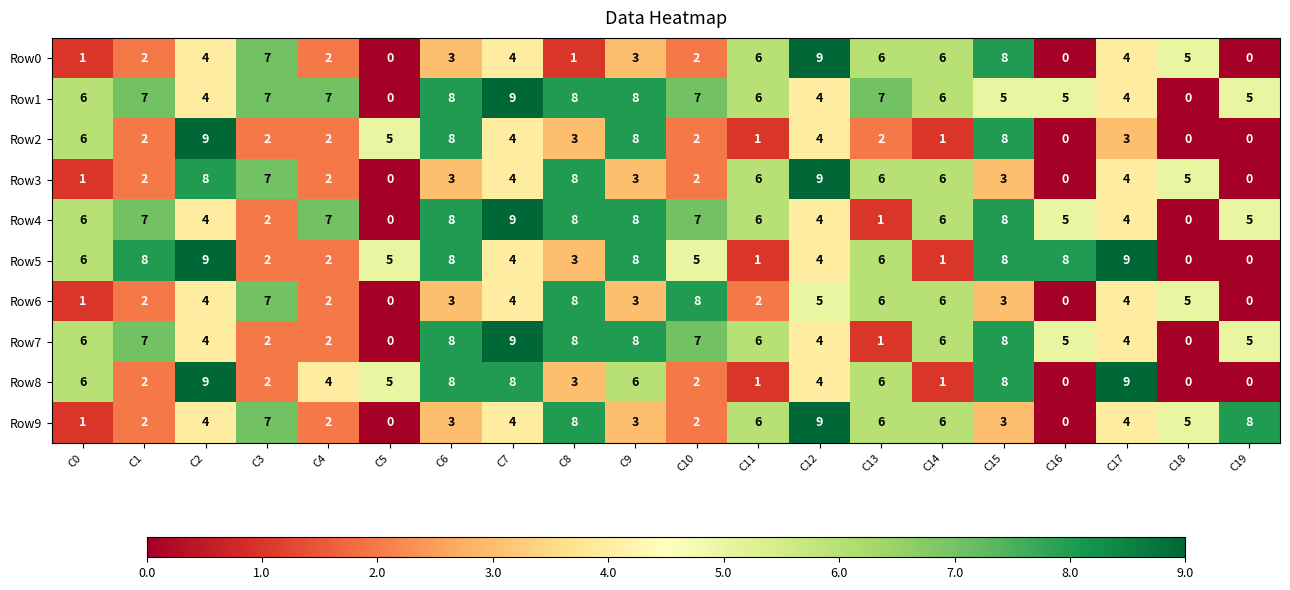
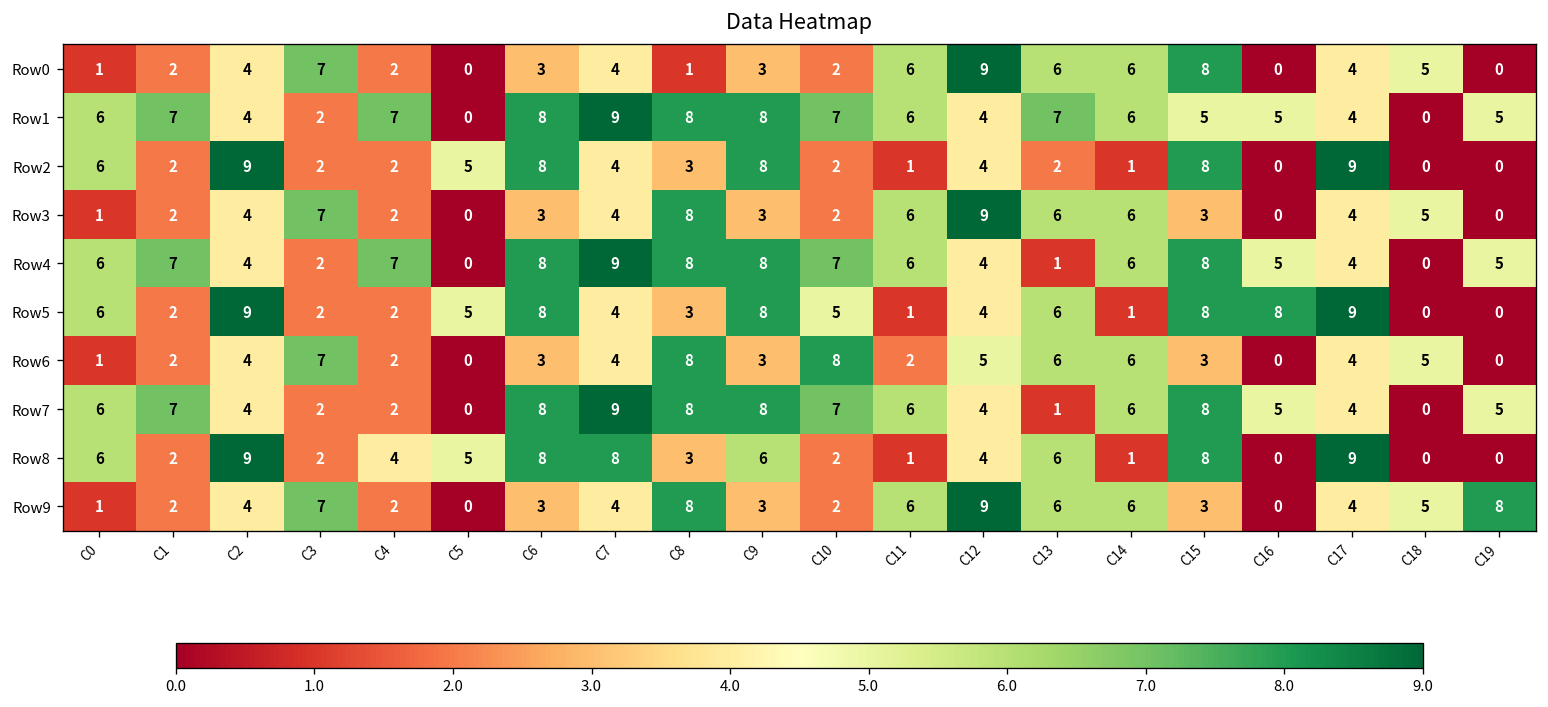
  {
    "Row0": {
      "C0": 1,
      "C1": 2,
      "C2": 4,
      "C3": 7,
      "C4": 2,
      "C5": 0,
      "C6": 3,
      "C7": 4,
      "C8": 1,
      "C9": 3,
      "C10": 2,
      "C11": 6,
      "C12": 9,
      "C13": 6,
      "C14": 6,
      "C15": 8,
      "C16": 0,
      "C17": 4,
      "C18": 5,
      "C19": 0
    },
    "Row1": {
      "C0": 6,
      "C1": 7,
      "C2": 4,
-     "C3": 7,
+     "C3": 2,
      "C4": 7,
      "C5": 0,
      "C6": 8,
      "C7": 9,
      "C8": 8,
      "C9": 8,
      "C10": 7,
      "C11": 6,
      "C12": 4,
      "C13": 7,
      "C14": 6,
      "C15": 5,
      "C16": 5,
      "C17": 4,
      "C18": 0,
      "C19": 5
    },
    "Row2": {
      "C0": 6,
      "C1": 2,
      "C2": 9,
      "C3": 2,
      "C4": 2,
      "C5": 5,
      "C6": 8,
      "C7": 4,
      "C8": 3,
      "C9": 8,
      "C10": 2,
      "C11": 1,
      "C12": 4,
      "C13": 2,
      "C14": 1,
      "C15": 8,
      "C16": 0,
-     "C17": 3,
+     "C17": 9,
      "C18": 0,
      "C19": 0
    },
    "Row3": {
      "C0": 1,
      "C1": 2,
-     "C2": 8,
+     "C2": 4,
      "C3": 7,
      "C4": 2,
      "C5": 0,
      "C6": 3,
      "C7": 4,
      "C8": 8,
      "C9": 3,
      "C10": 2,
      "C11": 6,
      "C12": 9,
      "C13": 6,
      "C14": 6,
      "C15": 3,
      "C16": 0,
      "C17": 4,
      "C18": 5,
      "C19": 0
    },
    "Row4": {
      "C0": 6,
      "C1": 7,
      "C2": 4,
      "C3": 2,
      "C4": 7,
      "C5": 0,
      "C6": 8,
      "C7": 9,
      "C8": 8,
      "C9": 8,
      "C10": 7,
      "C11": 6,
      "C12": 4,
      "C13": 1,
      "C14": 6,
      "C15": 8,
      "C16": 5,
      "C17": 4,
      "C18": 0,
      "C19": 5
    },
    "Row5": {
      "C0": 6,
-     "C1": 8,
+     "C1": 2,
      "C2": 9,
      "C3": 2,
      "C4": 2,
      "C5": 5,
      "C6": 8,
      "C7": 4,
      "C8": 3,
      "C9": 8,
      "C10": 5,
      "C11": 1,
      "C12": 4,
      "C13": 6,
      "C14": 1,
      "C15": 8,
      "C16": 8,
      "C17": 9,
      "C18": 0,
      "C19": 0
    },
    "Row6": {
      "C0": 1,
      "C1": 2,
      "C2": 4,
      "C3": 7,
      "C4": 2,
      "C5": 0,
      "C6": 3,
      "C7": 4,
      "C8": 8,
      "C9": 3,
      "C10": 8,
      "C11": 2,
      "C12": 5,
      "C13": 6,
      "C14": 6,
      "C15": 3,
      "C16": 0,
      "C17": 4,
      "C18": 5,
      "C19": 0
    },
    "Row7": {
      "C0": 6,
      "C1": 7,
      "C2": 4,
      "C3": 2,
      "C4": 2,
      "C5": 0,
      "C6": 8,
      "C7": 9,
      "C8": 8,
      "C9": 8,
      "C10": 7,
      "C11": 6,
      "C12": 4,
      "C13": 1,
      "C14": 6,
      "C15": 8,
      "C16": 5,
      "C17": 4,
      "C18": 0,
      "C19": 5
    },
    "Row8": {
      "C0": 6,
      "C1": 2,
      "C2": 9,
      "C3": 2,
      "C4": 4,
      "C5": 5,
      "C6": 8,
      "C7": 8,
      "C8": 3,
      "C9": 6,
      "C10": 2,
      "C11": 1,
      "C12": 4,
      "C13": 6,
      "C14": 1,
      "C15": 8,
      "C16": 0,
      "C17": 9,
      "C18": 0,
      "C19": 0
    },
    "Row9": {
      "C0": 1,
      "C1": 2,
      "C2": 4,
      "C3": 7,
      "C4": 2,
      "C5": 0,
      "C6": 3,
      "C7": 4,
      "C8": 8,
      "C9": 3,
      "C10": 2,
      "C11": 6,
      "C12": 9,
      "C13": 6,
      "C14": 6,
      "C15": 3,
      "C16": 0,
      "C17": 4,
      "C18": 5,
      "C19": 8
    }
  }
